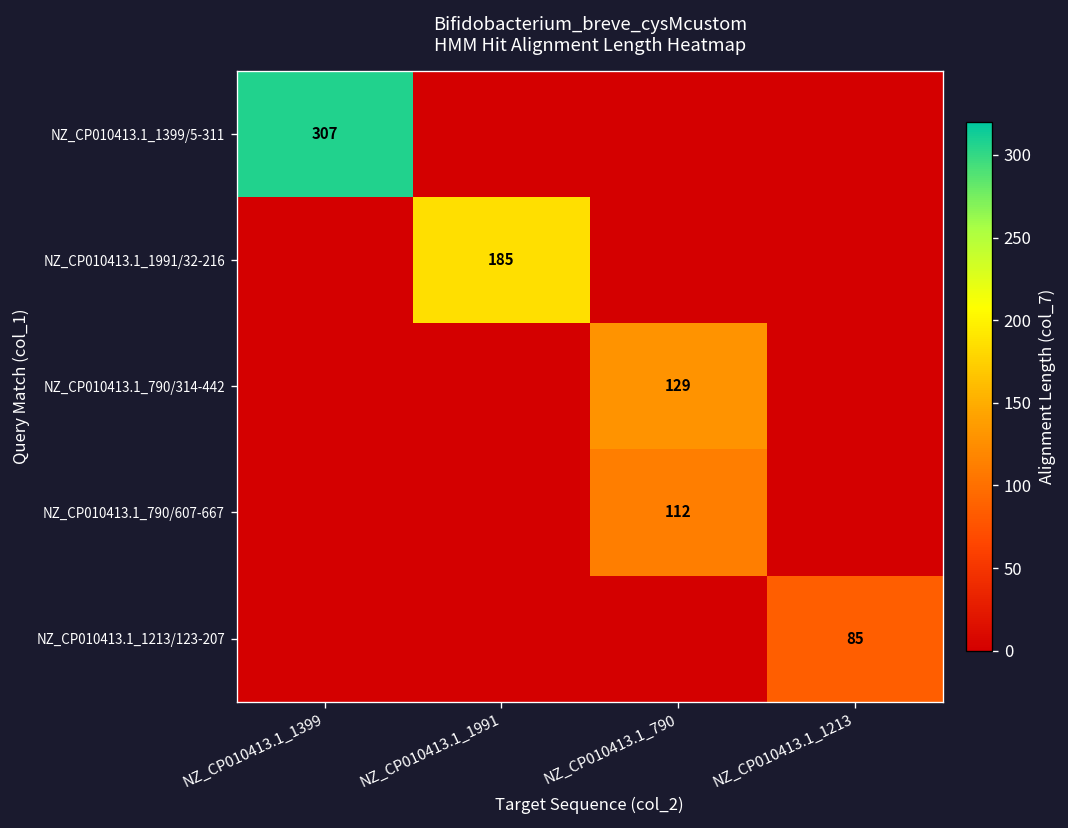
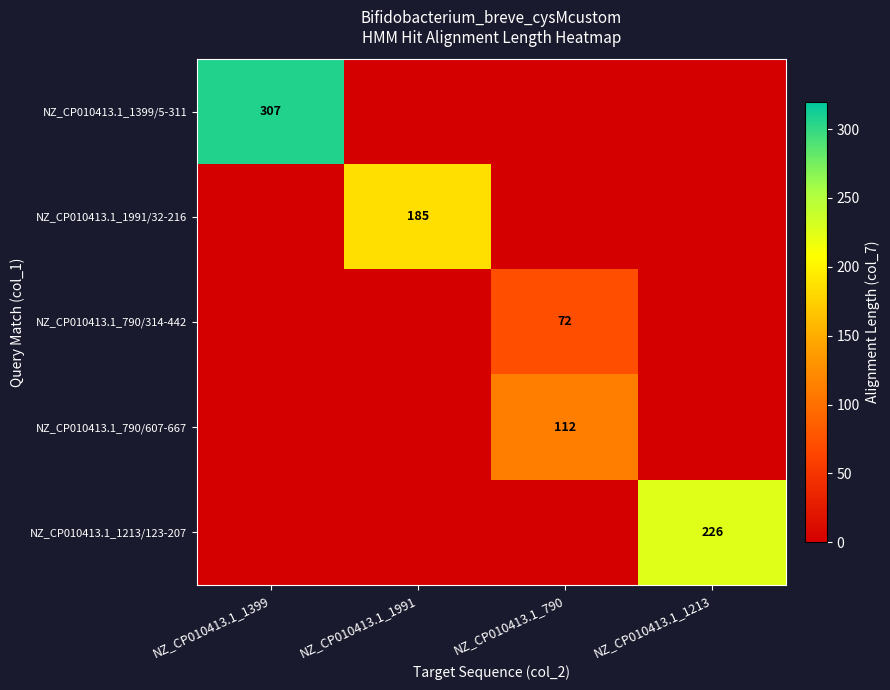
  {
    "NZ_CP010413.1_1399/5-311": {
      "NZ_CP010413.1_1399": 307
    },
    "NZ_CP010413.1_1991/32-216": {
      "NZ_CP010413.1_1991": 185
    },
    "NZ_CP010413.1_790/314-442": {
-     "NZ_CP010413.1_790": 129
+     "NZ_CP010413.1_790": 72
    },
    "NZ_CP010413.1_790/607-667": {
      "NZ_CP010413.1_790": 112
    },
    "NZ_CP010413.1_1213/123-207": {
-     "NZ_CP010413.1_1213": 85
+     "NZ_CP010413.1_1213": 226
    }
  }
